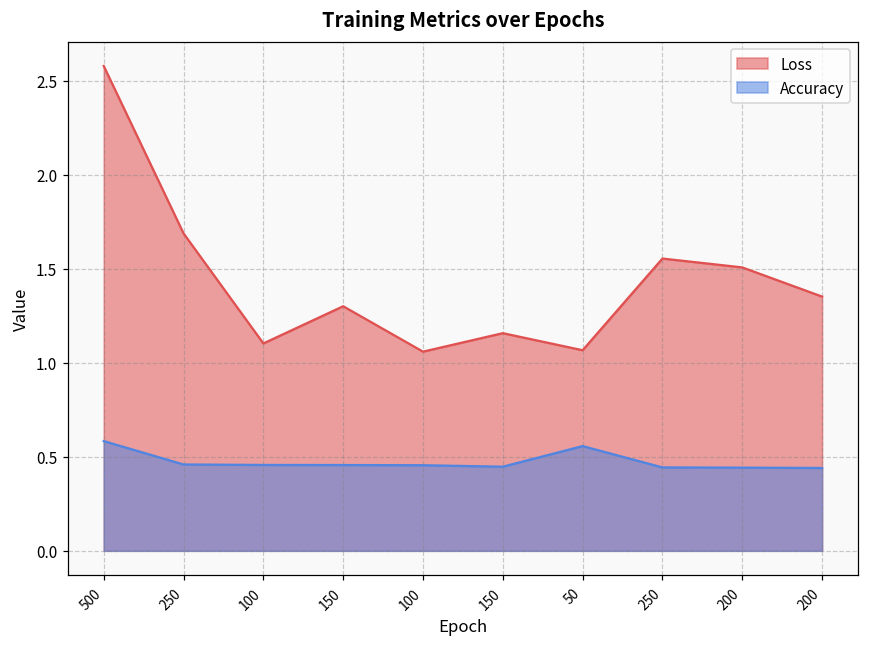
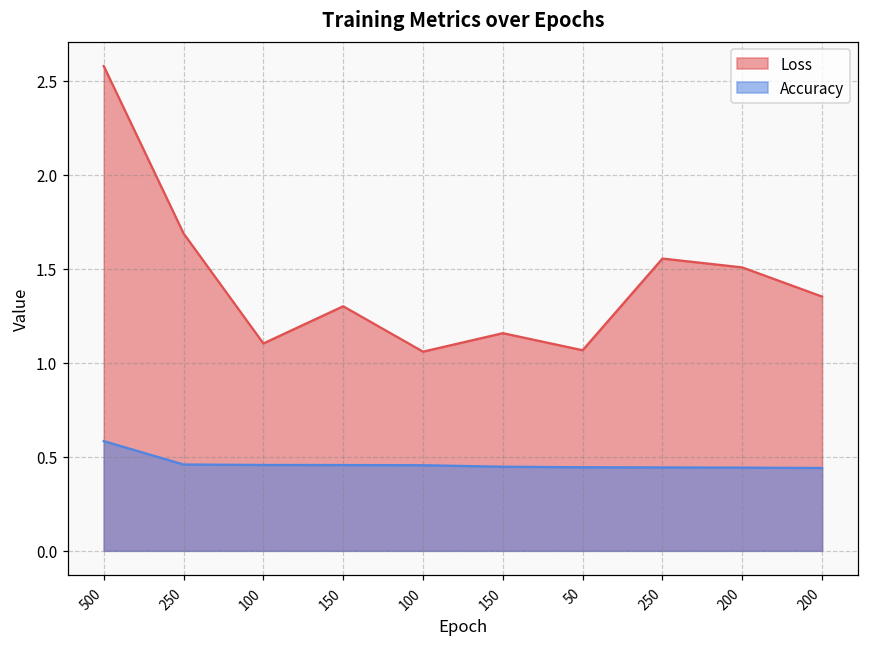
  {
    "Loss": {
      "500": 2.58,
      "50": 1.07
    },
    "Accuracy": {
      "500": 0.58,
-     "50": 0.56
+     "50": 0.44
    }
  }
